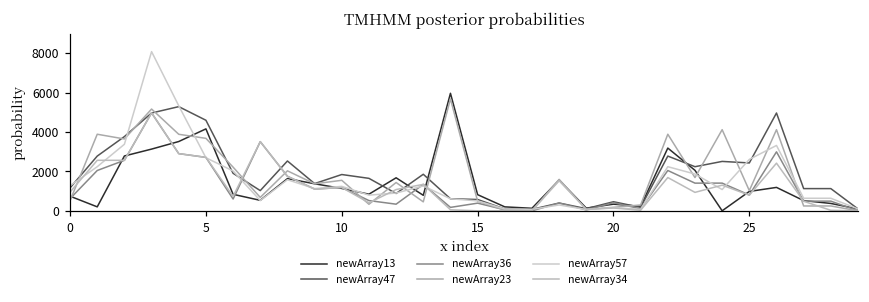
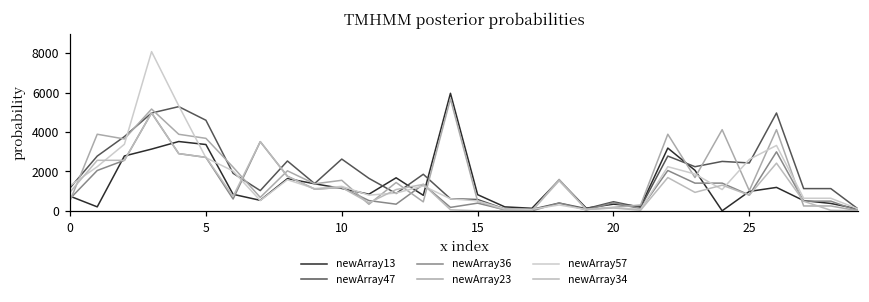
  {
    "newArray13": {
-     "5": 4200,
+     "5": 3400,
      "15": 800
    },
    "newArray47": {
      "5": 4600,
-     "10": 1800,
+     "10": 2600,
      "25": 2400
    }
  }
